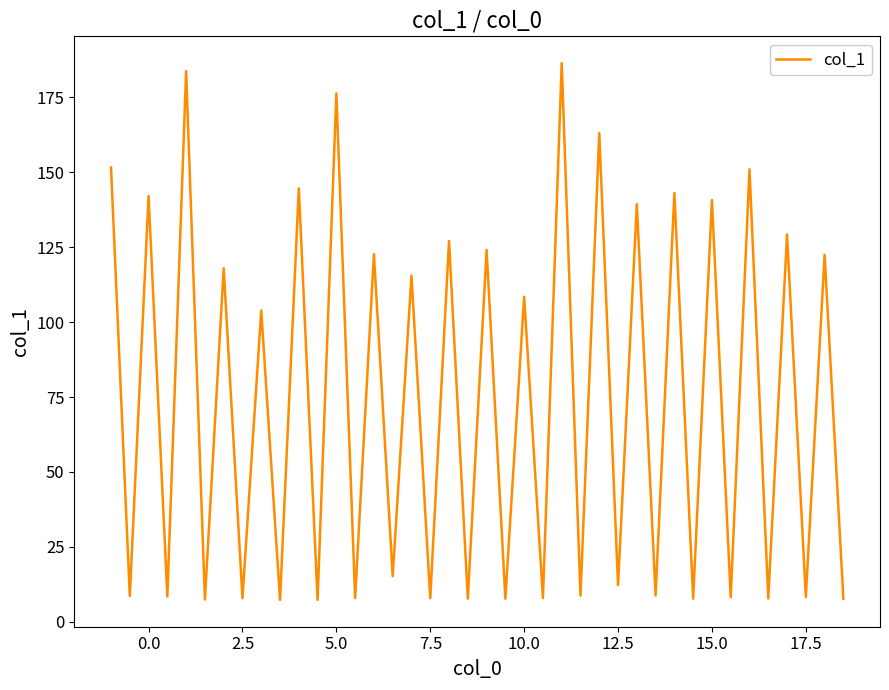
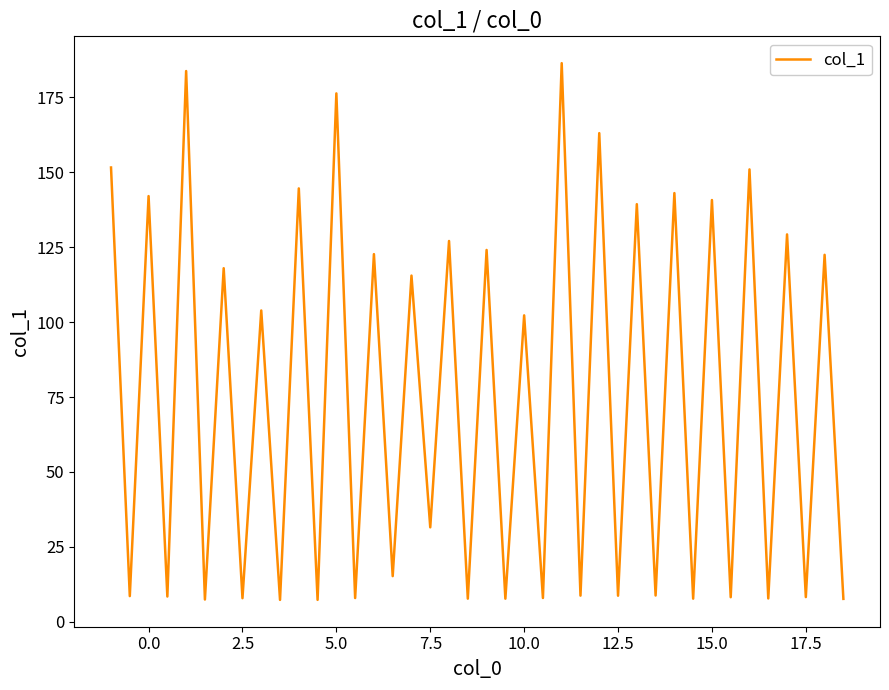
  {
    "0.0": 142,
    "2.5": 8,
    "5.0": 176,
-   "7.5": 8,
-   "10.0": 108,
-   "12.5": 12,
+   "7.5": 32,
+   "10.0": 102,
+   "12.5": 9,
    "15.0": 141,
    "17.5": 8
  }
